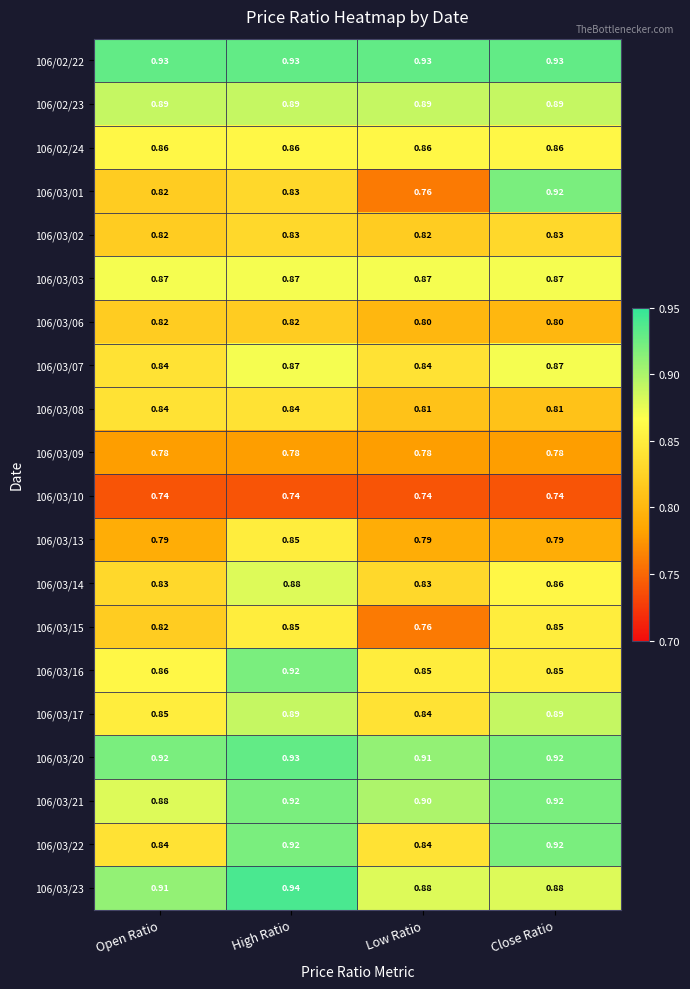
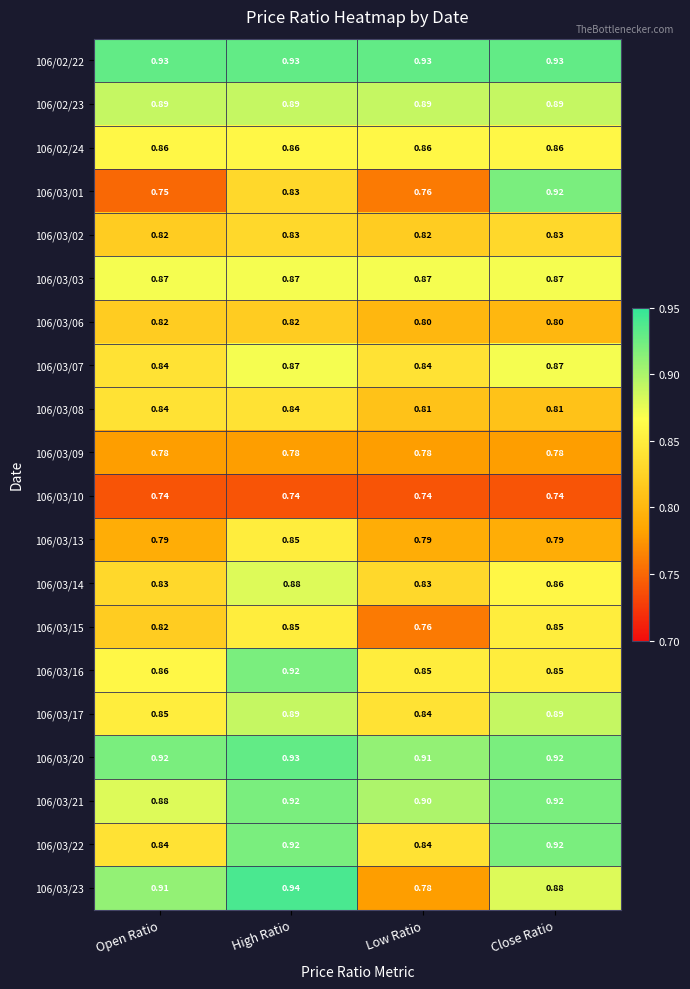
  {
    "106/02/22": {
      "Open Ratio": 0.93,
      "High Ratio": 0.93,
      "Low Ratio": 0.93,
      "Close Ratio": 0.93
    },
    "106/02/23": {
      "Open Ratio": 0.89,
      "High Ratio": 0.89,
      "Low Ratio": 0.89,
      "Close Ratio": 0.89
    },
    "106/02/24": {
      "Open Ratio": 0.86,
      "High Ratio": 0.86,
      "Low Ratio": 0.86,
      "Close Ratio": 0.86
    },
    "106/03/01": {
-     "Open Ratio": 0.82,
+     "Open Ratio": 0.75,
      "High Ratio": 0.83,
      "Low Ratio": 0.76,
      "Close Ratio": 0.92
    },
    "106/03/02": {
      "Open Ratio": 0.82,
      "High Ratio": 0.83,
      "Low Ratio": 0.82,
      "Close Ratio": 0.83
    },
    "106/03/03": {
      "Open Ratio": 0.87,
      "High Ratio": 0.87,
      "Low Ratio": 0.87,
      "Close Ratio": 0.87
    },
    "106/03/06": {
      "Open Ratio": 0.82,
      "High Ratio": 0.82,
      "Low Ratio": 0.80,
      "Close Ratio": 0.80
    },
    "106/03/07": {
      "Open Ratio": 0.84,
      "High Ratio": 0.87,
      "Low Ratio": 0.84,
      "Close Ratio": 0.87
    },
    "106/03/08": {
      "Open Ratio": 0.84,
      "High Ratio": 0.84,
      "Low Ratio": 0.81,
      "Close Ratio": 0.81
    },
    "106/03/09": {
      "Open Ratio": 0.78,
      "High Ratio": 0.78,
      "Low Ratio": 0.78,
      "Close Ratio": 0.78
    },
    "106/03/10": {
      "Open Ratio": 0.74,
      "High Ratio": 0.74,
      "Low Ratio": 0.74,
      "Close Ratio": 0.74
    },
    "106/03/13": {
      "Open Ratio": 0.79,
      "High Ratio": 0.85,
      "Low Ratio": 0.79,
      "Close Ratio": 0.79
    },
    "106/03/14": {
      "Open Ratio": 0.83,
      "High Ratio": 0.88,
      "Low Ratio": 0.83,
      "Close Ratio": 0.86
    },
    "106/03/15": {
      "Open Ratio": 0.82,
      "High Ratio": 0.85,
      "Low Ratio": 0.76,
      "Close Ratio": 0.85
    },
    "106/03/16": {
      "Open Ratio": 0.86,
      "High Ratio": 0.92,
      "Low Ratio": 0.85,
      "Close Ratio": 0.85
    },
    "106/03/17": {
      "Open Ratio": 0.85,
      "High Ratio": 0.89,
      "Low Ratio": 0.84,
      "Close Ratio": 0.89
    },
    "106/03/20": {
      "Open Ratio": 0.92,
      "High Ratio": 0.93,
      "Low Ratio": 0.91,
      "Close Ratio": 0.92
    },
    "106/03/21": {
      "Open Ratio": 0.88,
      "High Ratio": 0.92,
      "Low Ratio": 0.90,
      "Close Ratio": 0.92
    },
    "106/03/22": {
      "Open Ratio": 0.84,
      "High Ratio": 0.92,
      "Low Ratio": 0.84,
      "Close Ratio": 0.92
    },
    "106/03/23": {
      "Open Ratio": 0.91,
      "High Ratio": 0.94,
-     "Low Ratio": 0.88,
+     "Low Ratio": 0.78,
      "Close Ratio": 0.88
    }
  }
